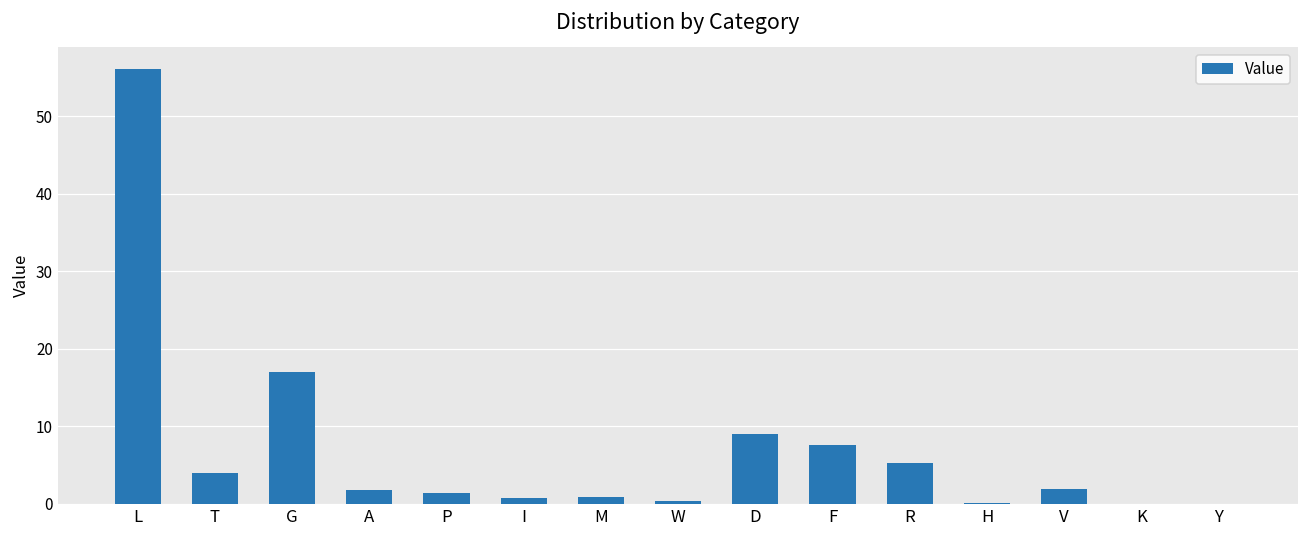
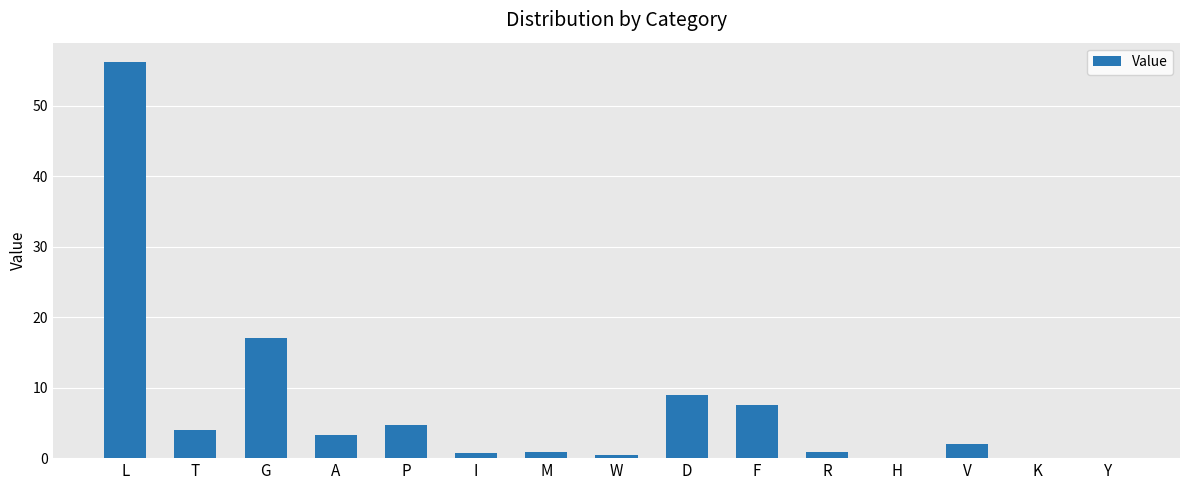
  {
    "L": 56,
    "T": 4,
    "G": 17,
-   "A": 2,
-   "P": 1,
+   "A": 3,
+   "P": 5,
    "I": 1,
    "M": 1,
    "W": 0,
    "D": 9,
    "F": 8,
-   "R": 5,
+   "R": 1,
    "V": 2
  }
